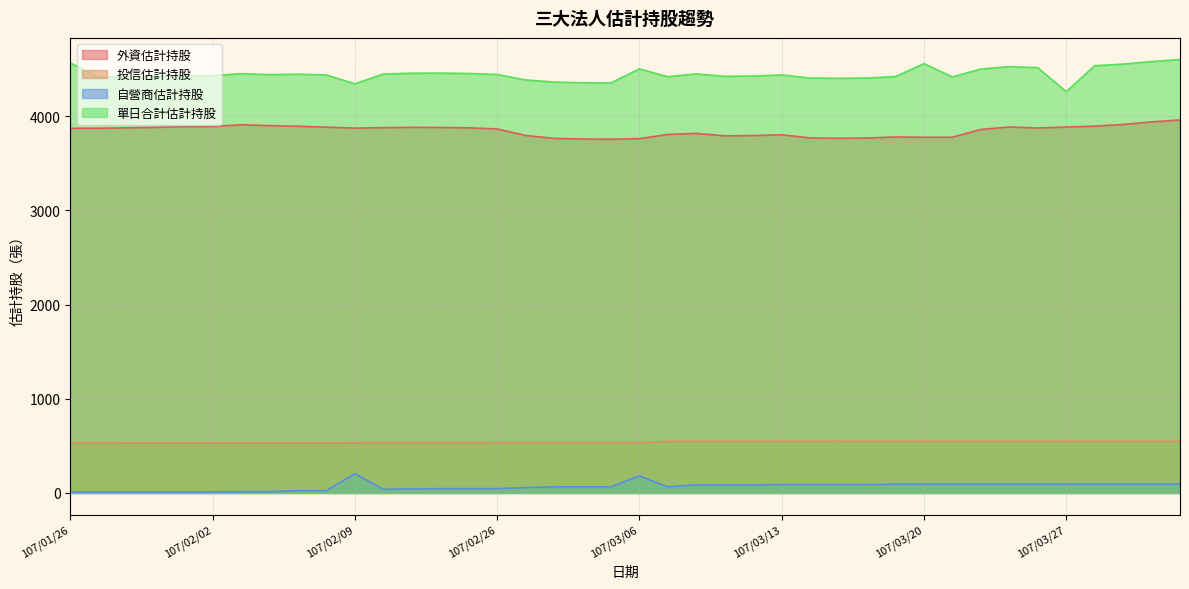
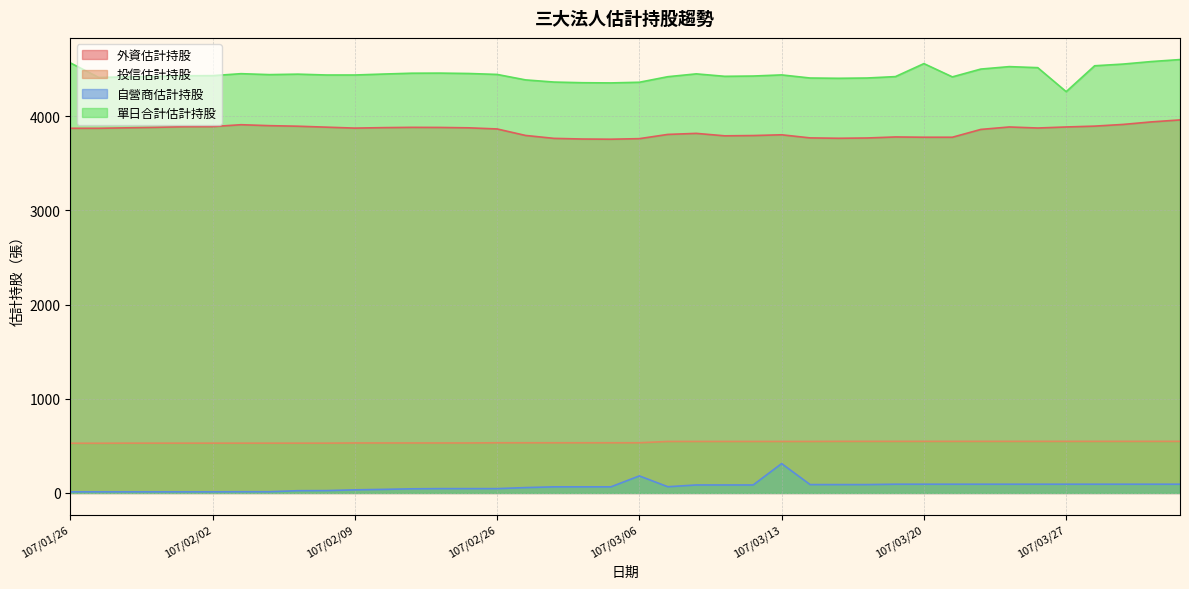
  {
    "自營商估計持股": {
      "107/01/26": 0,
      "107/02/02": 0,
-     "107/02/09": 200,
+     "107/02/09": 0,
      "107/02/26": 0,
      "107/03/06": 200,
-     "107/03/13": 100,
+     "107/03/13": 300,
      "107/03/20": 100,
      "107/03/27": 100
    },
    "單日合計估計持股": {
      "107/01/26": 4600,
-     "107/02/09": 4300,
+     "107/02/09": 4400,
      "107/02/26": 4400,
-     "107/03/06": 4500,
+     "107/03/06": 4400,
      "107/03/13": 4400,
      "107/03/20": 4600,
      "107/03/27": 4300
    }
  }
